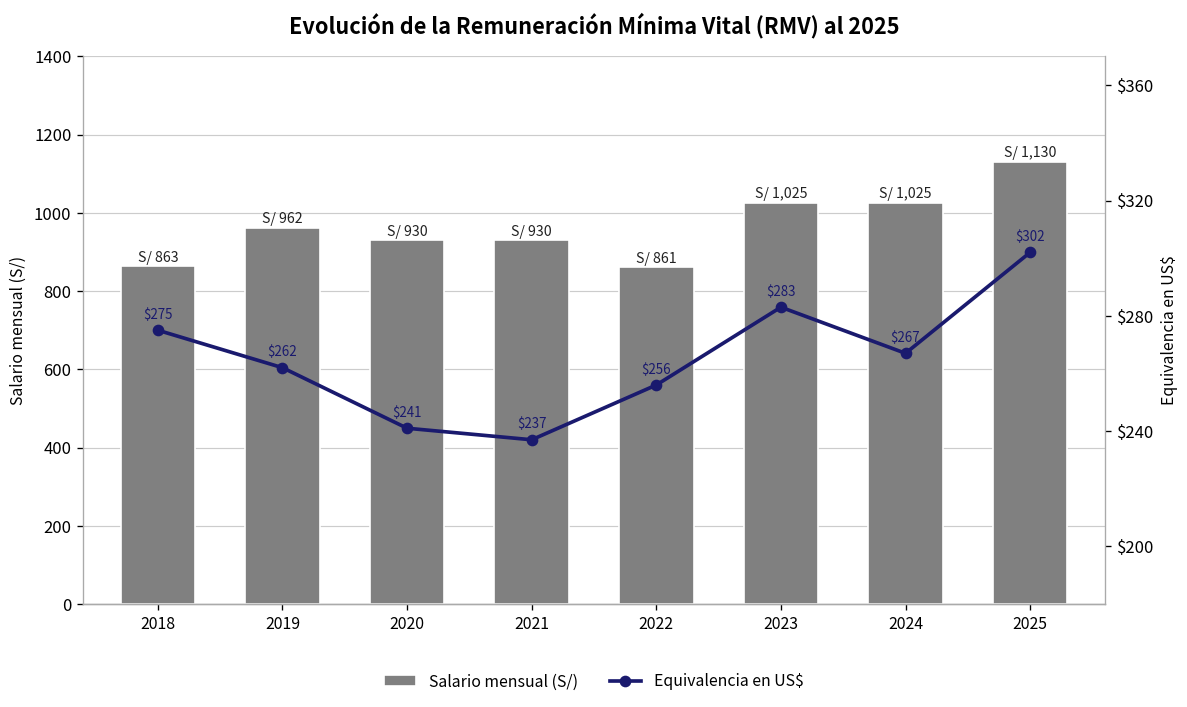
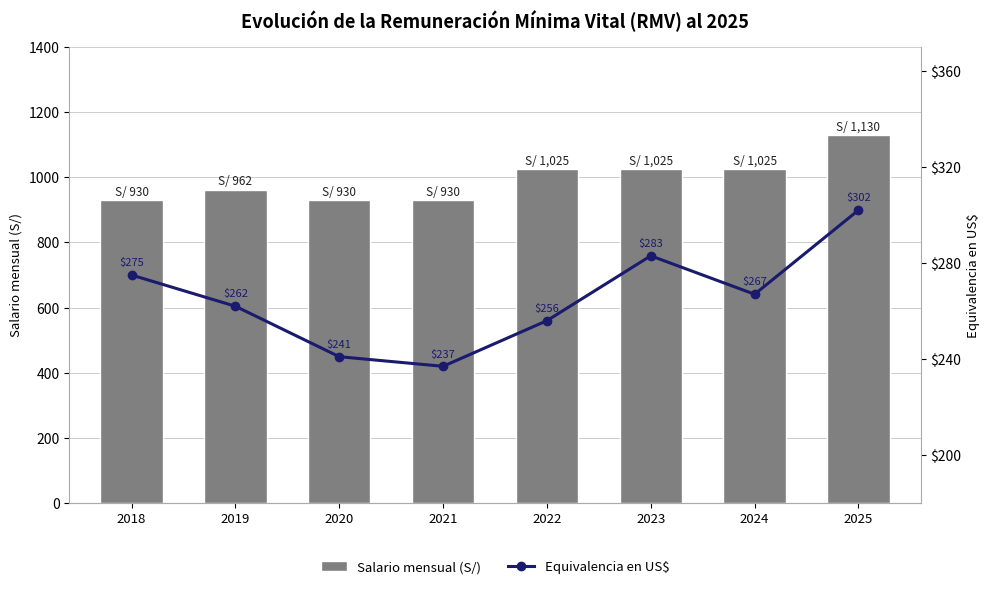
  {
    "Salario mensual (S/)": {
-     "2018": "863",
+     "2018": "930",
      "2019": "962",
      "2020": "930",
      "2021": "930",
-     "2022": "861",
+     "2022": "1,025",
      "2023": "1,025",
      "2024": "1,025",
      "2025": "1,130"
    },
    "Equivalencia en US$": {
      "2018": "$275",
      "2019": "$262",
      "2020": "$241",
      "2021": "$237",
      "2022": "$256",
      "2023": "$283",
      "2024": "$267",
      "2025": "$302"
    }
  }
